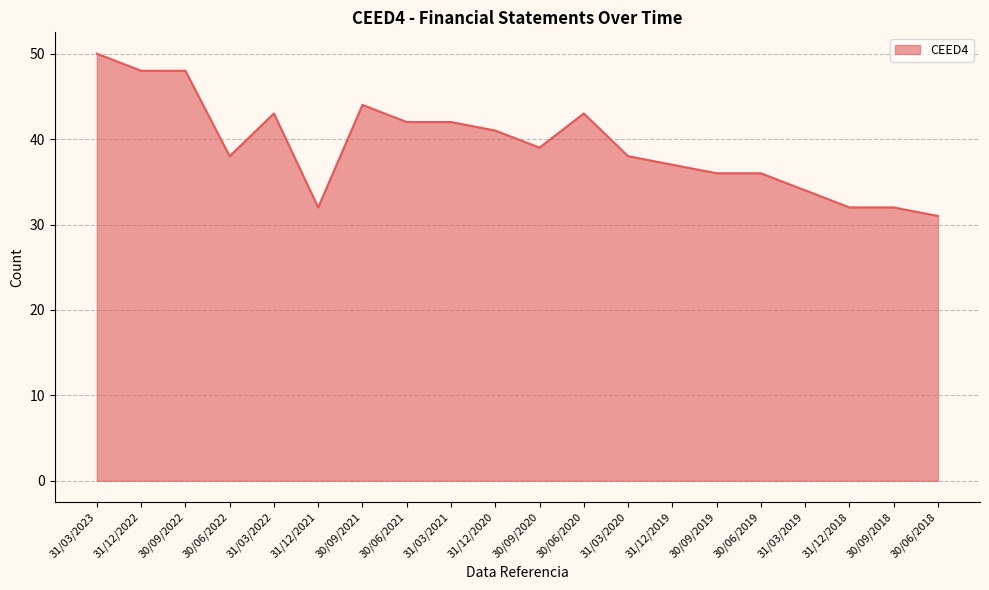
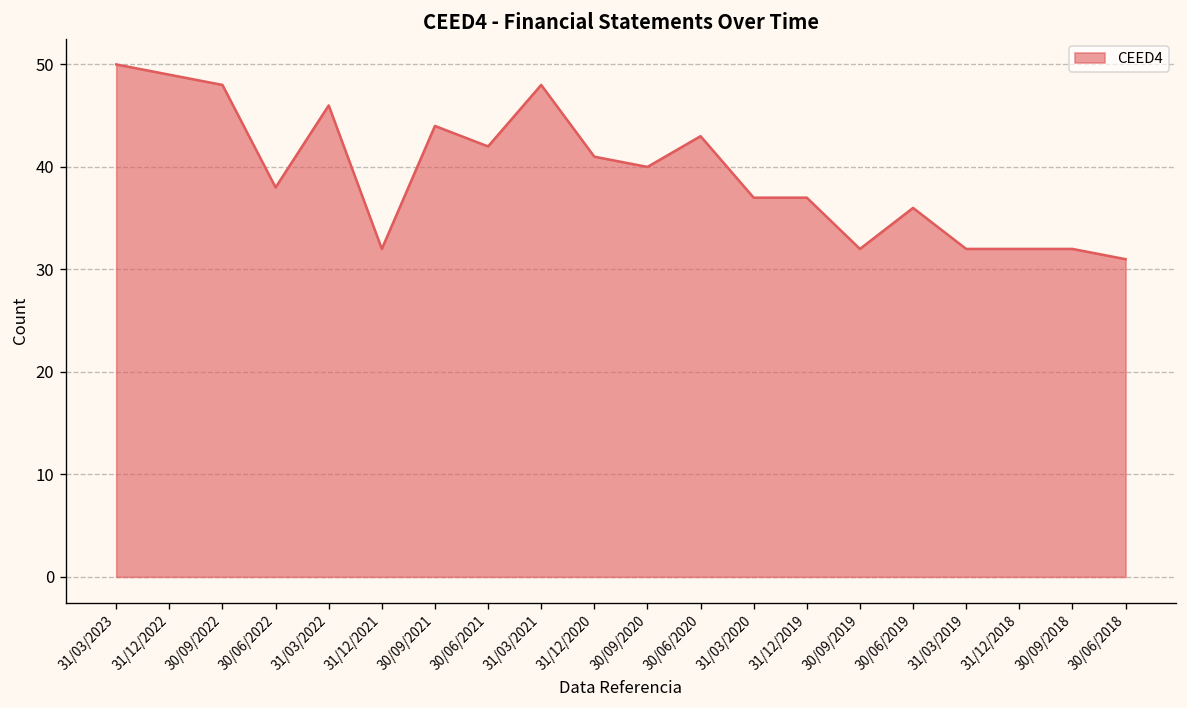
  {
    "31/03/2023": 50,
-   "31/12/2022": 48,
+   "31/12/2022": 49,
    "30/09/2022": 48,
    "30/06/2022": 38,
-   "31/03/2022": 43,
+   "31/03/2022": 46,
    "31/12/2021": 32,
    "30/09/2021": 44,
    "30/06/2021": 42,
-   "31/03/2021": 42,
+   "31/03/2021": 48,
    "31/12/2020": 41,
-   "30/09/2020": 39,
+   "30/09/2020": 40,
    "30/06/2020": 43,
-   "31/03/2020": 38,
+   "31/03/2020": 37,
    "31/12/2019": 37,
-   "30/09/2019": 36,
+   "30/09/2019": 32,
    "30/06/2019": 36,
-   "31/03/2019": 34,
+   "31/03/2019": 32,
    "31/12/2018": 32,
    "30/09/2018": 32,
    "30/06/2018": 31
  }
